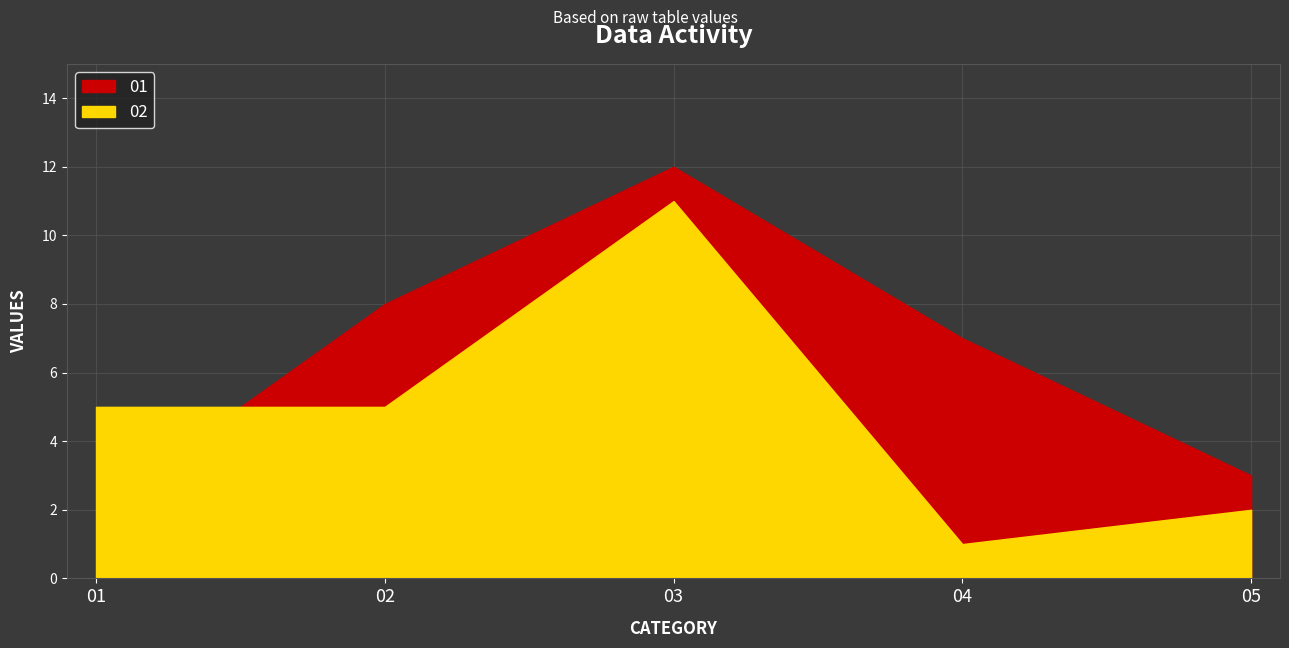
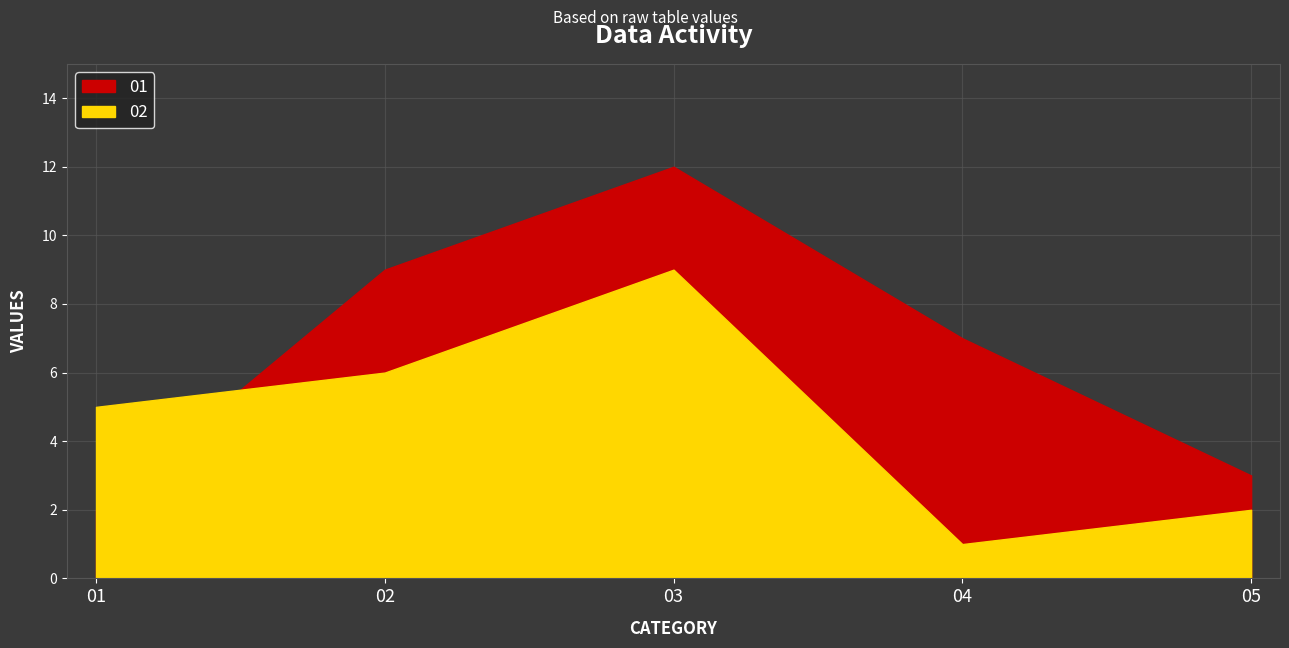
  {
    "01": {
-     "02": 8,
+     "02": 9,
      "03": 12,
      "04": 7,
      "05": 3
    },
    "02": {
      "01": 5,
-     "02": 5,
-     "03": 11,
+     "02": 6,
+     "03": 9,
      "04": 1,
      "05": 2
    }
  }
